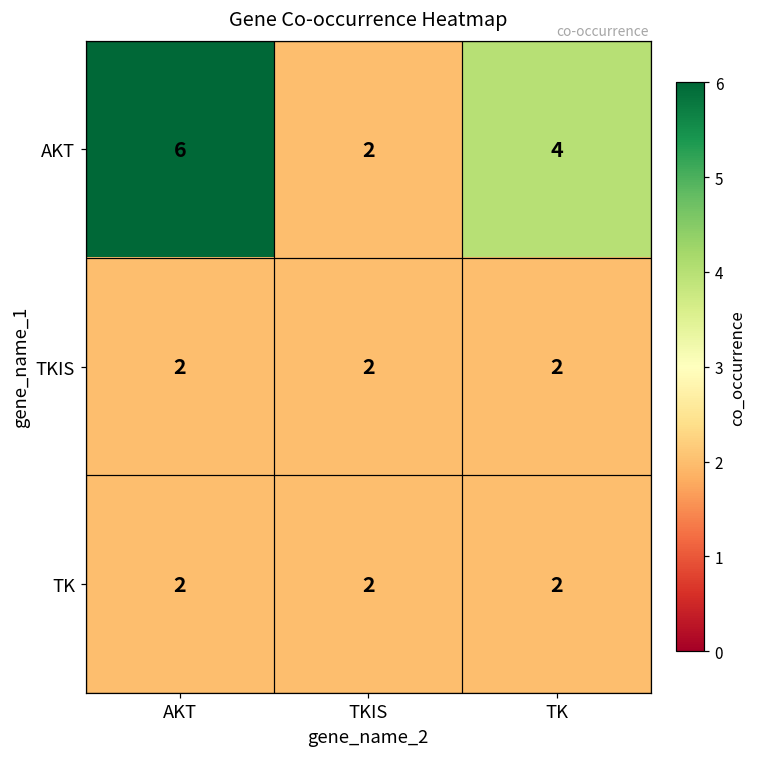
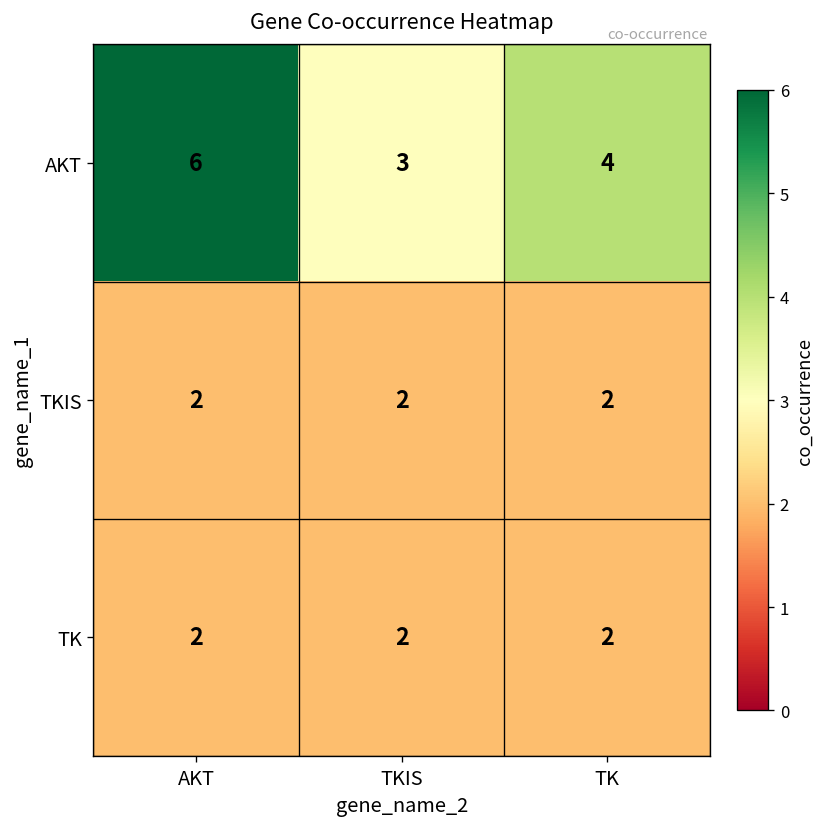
  {
    "AKT": {
      "AKT": 6,
-     "TKIS": 2,
+     "TKIS": 3,
      "TK": 4
    },
    "TKIS": {
      "AKT": 2,
      "TKIS": 2,
      "TK": 2
    },
    "TK": {
      "AKT": 2,
      "TKIS": 2,
      "TK": 2
    }
  }
